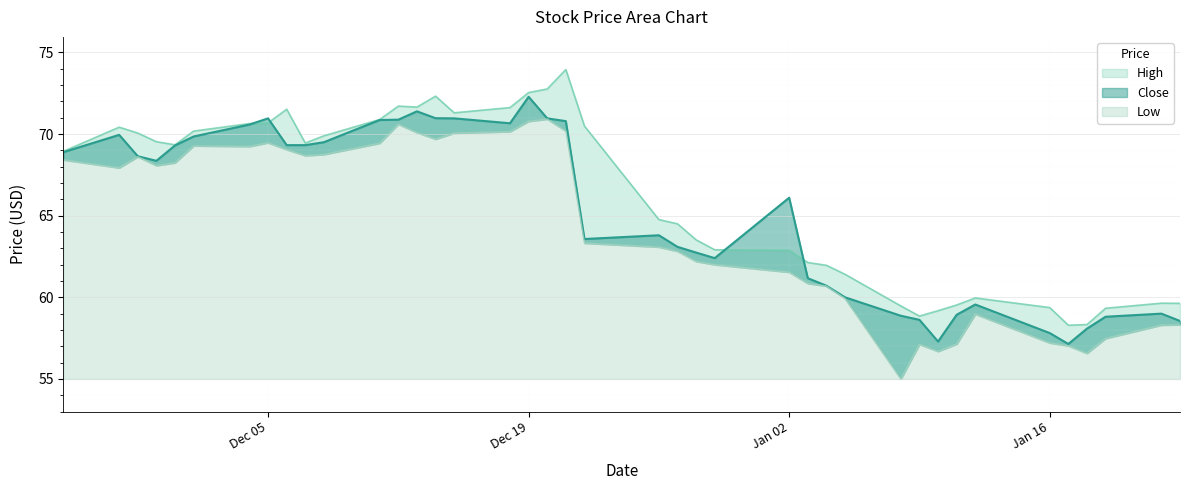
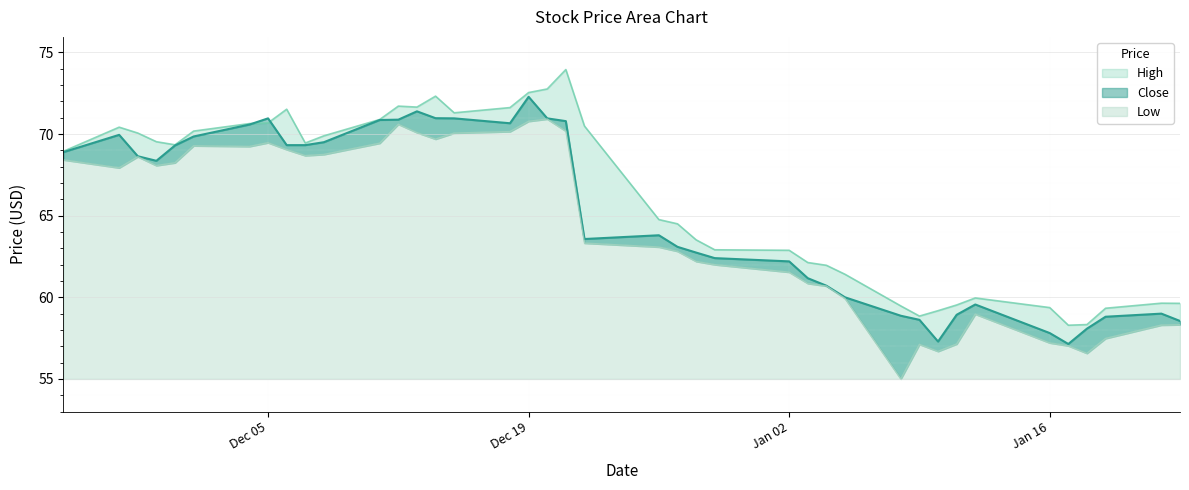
  {
    "Close": {
      "Dec 05": 71.0,
      "Dec 19": 72.3,
-     "Jan 02": 66.1,
+     "Jan 02": 62.2,
      "Jan 16": 57.8
    }
  }
